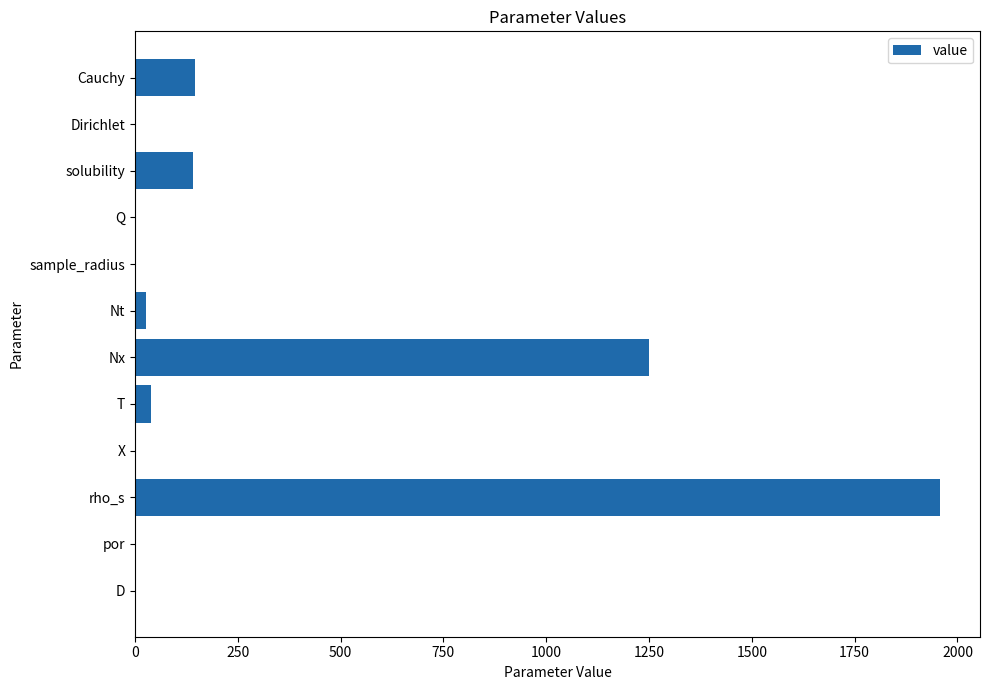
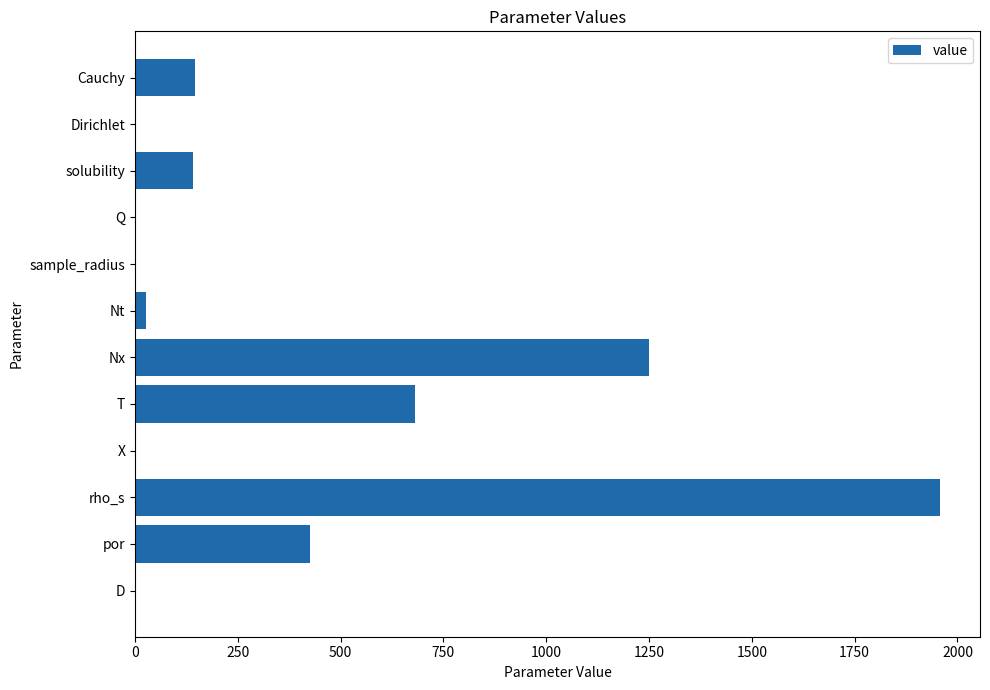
  {
    "Cauchy": 150,
    "Dirichlet": 0,
    "solubility": 140,
    "Nt": 30,
    "Nx": 1250,
-   "T": 40,
+   "T": 680,
    "rho_s": 1960,
-   "por": 0
+   "por": 430
  }
